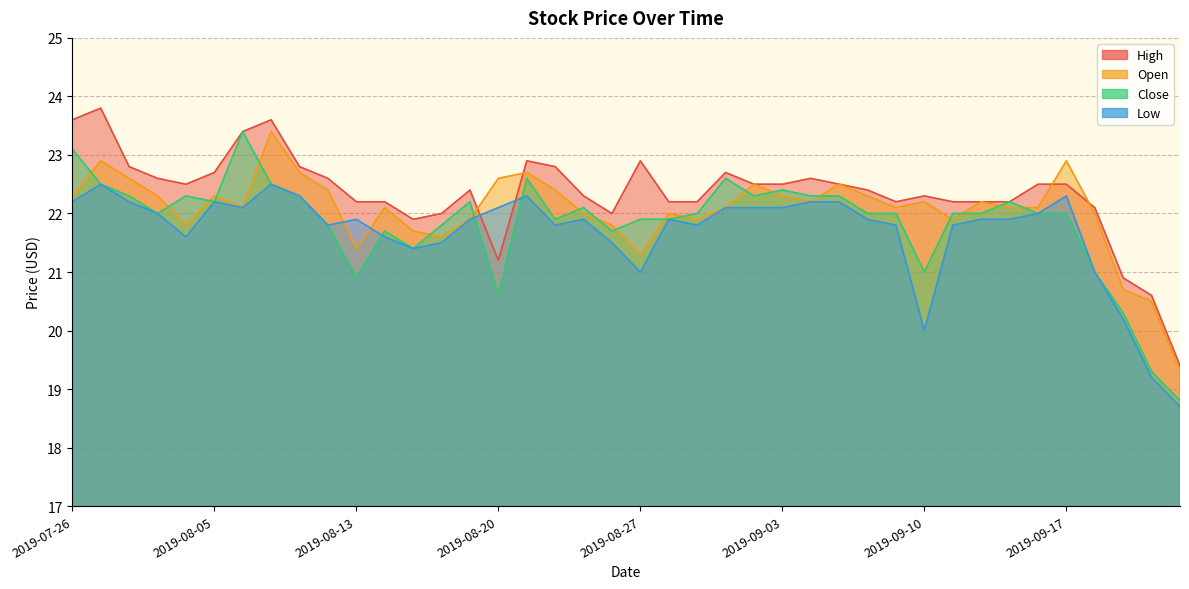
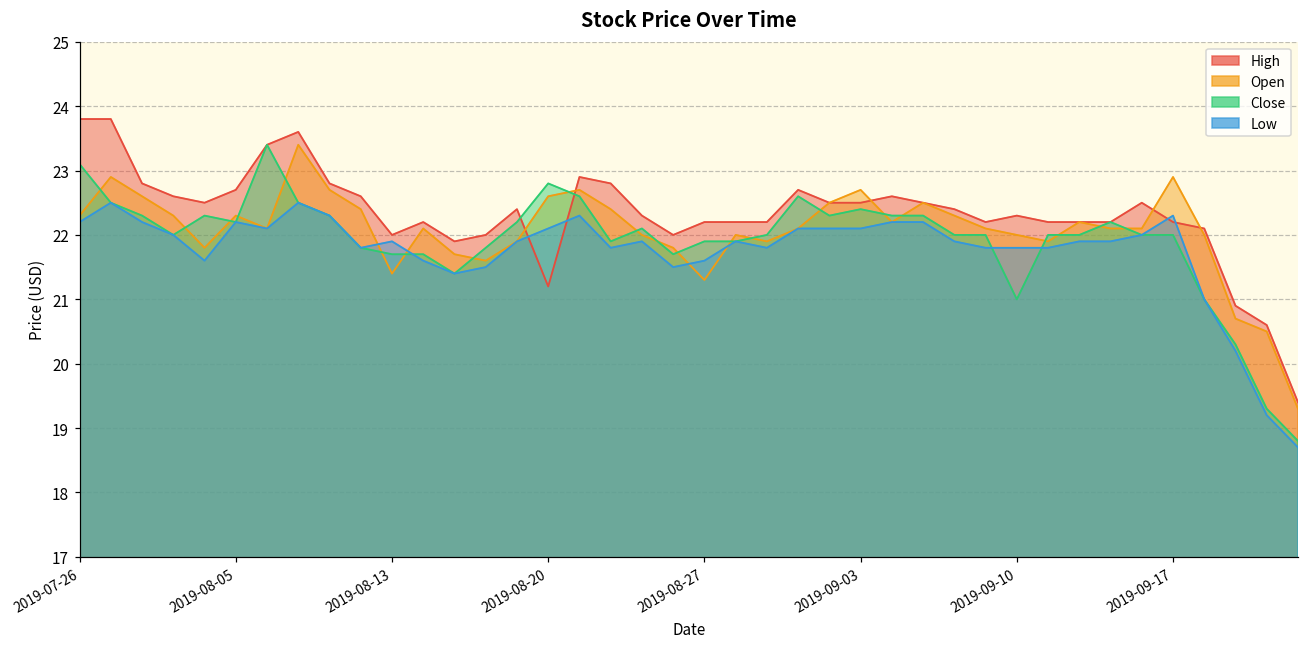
  {
    "High": {
-     "2019-07-26": 23.6,
+     "2019-07-26": 23.8,
      "2019-08-05": 22.7,
-     "2019-08-13": 22.2,
+     "2019-08-13": 22.0,
      "2019-08-20": 21.2,
-     "2019-08-27": 22.9,
+     "2019-08-27": 22.2,
      "2019-09-03": 22.5,
      "2019-09-10": 22.3,
-     "2019-09-17": 22.5
+     "2019-09-17": 22.2
    },
    "Open": {
      "2019-07-26": 22.3,
      "2019-08-05": 22.3,
      "2019-08-13": 21.4,
      "2019-08-20": 22.6,
      "2019-08-27": 21.3,
-     "2019-09-03": 22.3,
-     "2019-09-10": 22.2,
+     "2019-09-03": 22.7,
+     "2019-09-10": 22.0,
      "2019-09-17": 22.9
    },
    "Close": {
      "2019-07-26": 23.1,
-     "2019-08-13": 20.9,
-     "2019-08-20": 20.6,
+     "2019-08-13": 21.7,
+     "2019-08-20": 22.8,
      "2019-08-27": 21.9,
      "2019-09-03": 22.4,
      "2019-09-10": 21.0,
      "2019-09-17": 22.0
    },
    "Low": {
      "2019-07-26": 22.2,
      "2019-08-13": 21.9,
      "2019-08-20": 22.1,
-     "2019-08-27": 21.0,
+     "2019-08-27": 21.6,
      "2019-09-03": 22.1,
-     "2019-09-10": 20.0,
+     "2019-09-10": 21.8,
      "2019-09-17": 22.3
    }
  }
